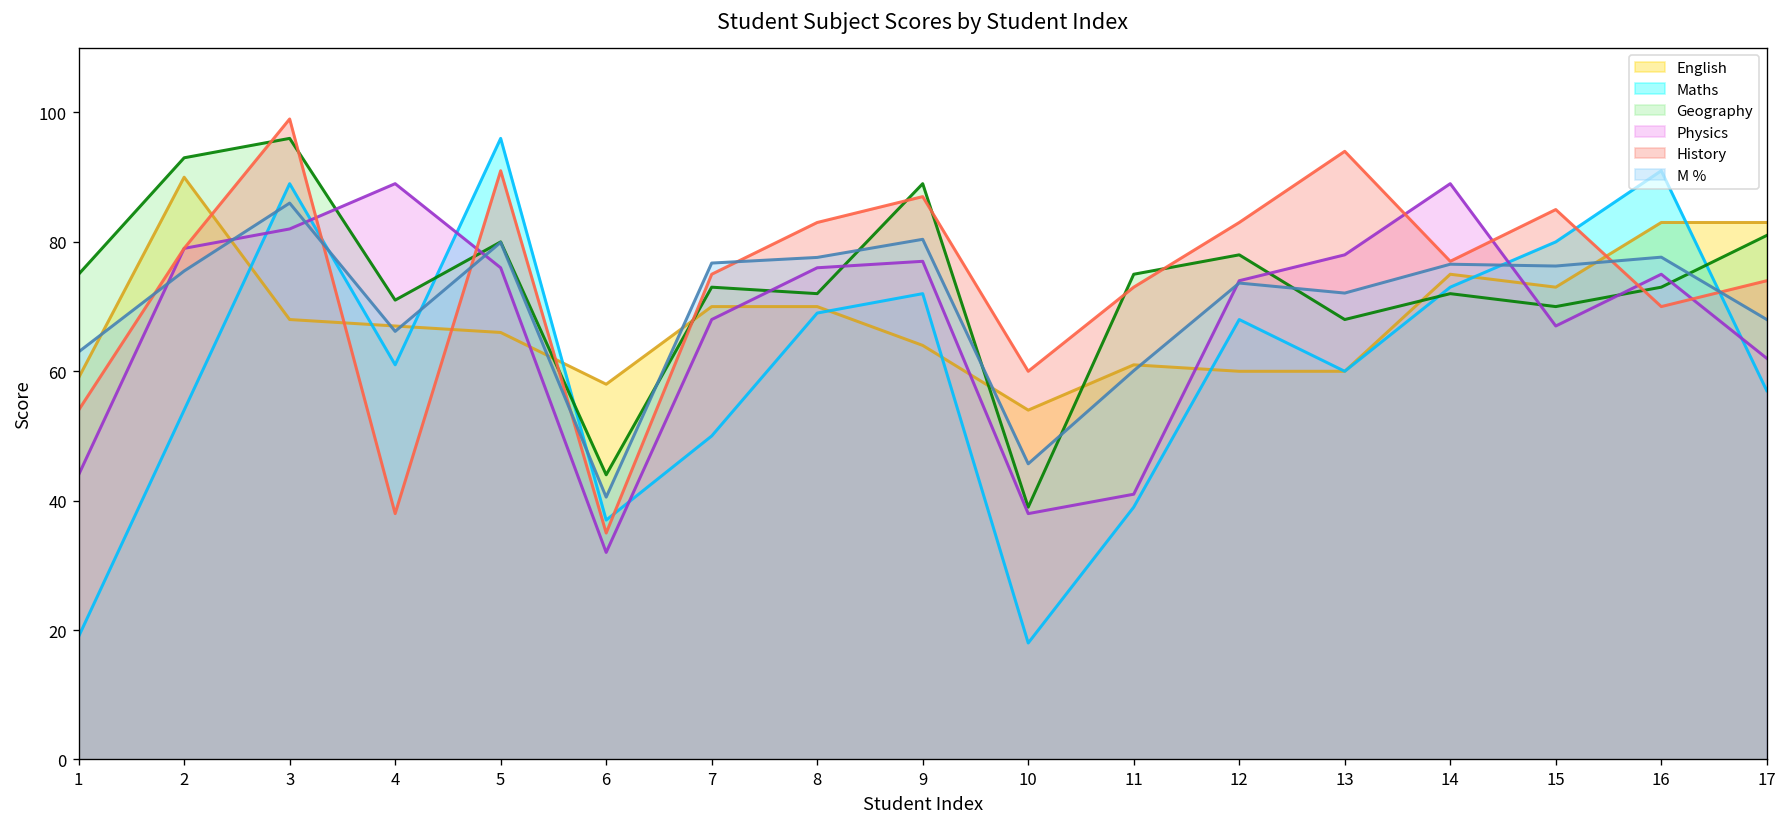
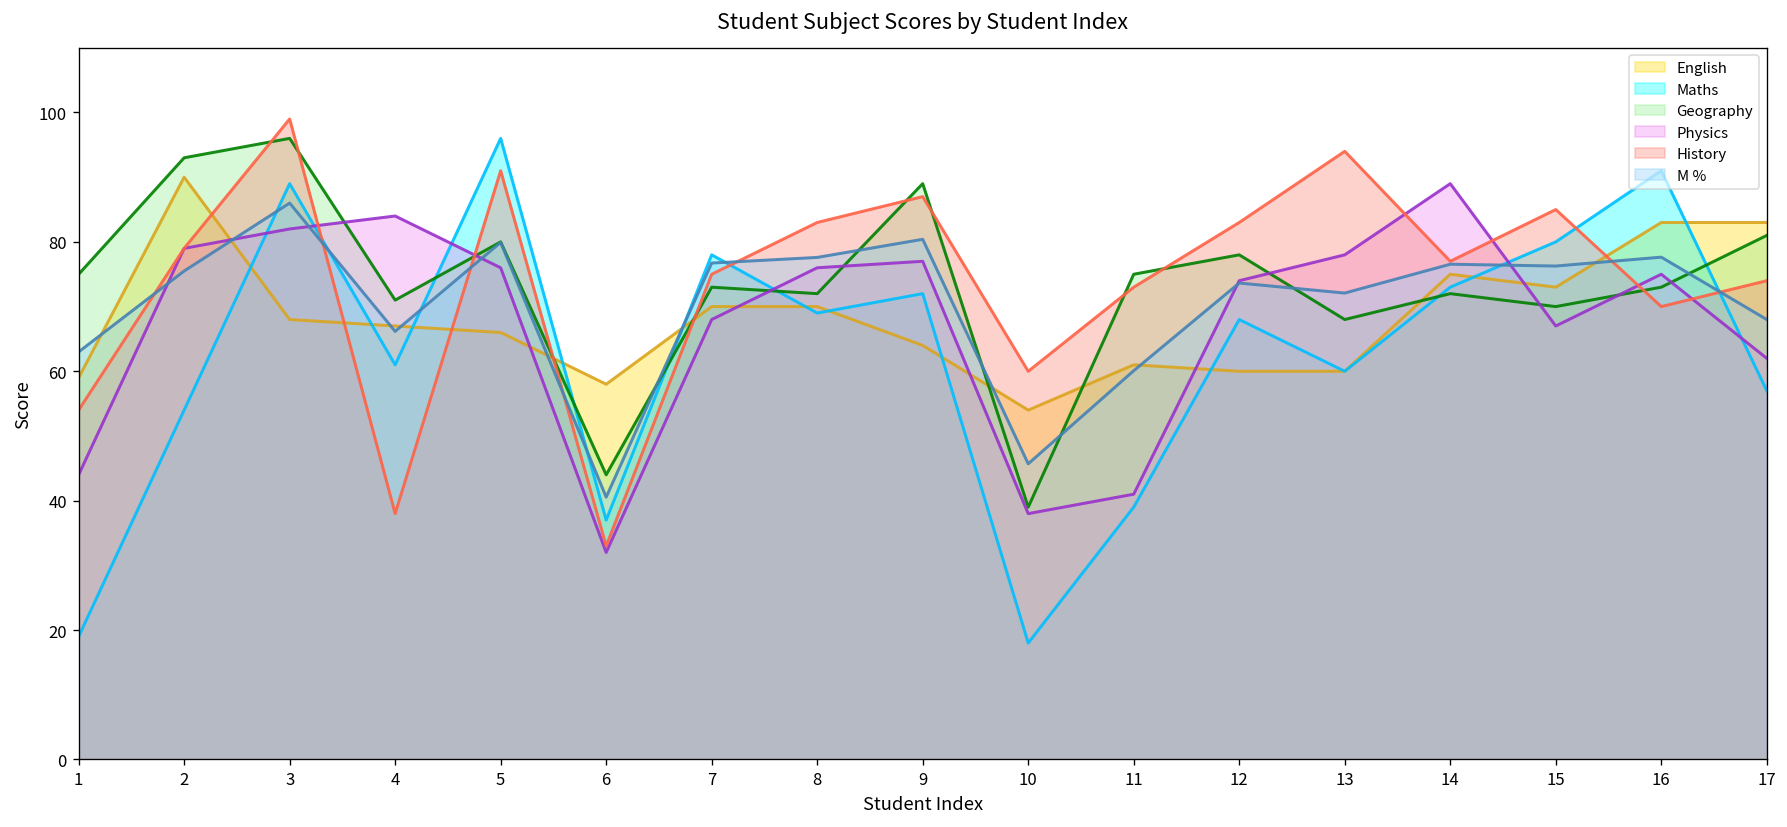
  {
    "English": {
      "1": 59,
      "2": 90,
      "3": 68,
      "4": 67,
      "5": 66,
      "6": 58,
      "7": 70,
      "8": 70,
      "9": 64,
      "10": 54,
      "11": 61,
      "12": 60,
      "14": 75,
      "15": 73,
      "16": 83,
      "17": 83
    },
    "Maths": {
      "1": 19,
      "2": 54,
      "3": 89,
      "4": 61,
      "5": 96,
      "6": 37,
-     "7": 50,
+     "7": 78,
      "8": 69,
      "9": 72,
      "10": 18,
      "11": 39,
      "12": 68,
      "14": 73,
      "15": 80,
      "17": 57
    },
    "Physics": {
      "1": 44,
      "3": 82,
-     "4": 89,
+     "4": 84,
      "5": 76,
      "6": 32,
      "7": 68,
      "8": 76,
      "9": 77,
      "10": 38,
      "11": 41,
      "13": 78,
      "14": 89,
      "15": 67,
      "16": 75,
      "17": 62
    },
    "History": {
      "1": 54,
      "3": 99,
      "4": 38,
      "5": 91,
-     "6": 35,
+     "6": 33,
      "7": 75,
      "8": 83,
      "9": 87,
      "10": 60,
      "11": 73,
      "12": 83,
      "13": 94,
      "15": 85,
      "16": 70,
      "17": 74
    }
  }
